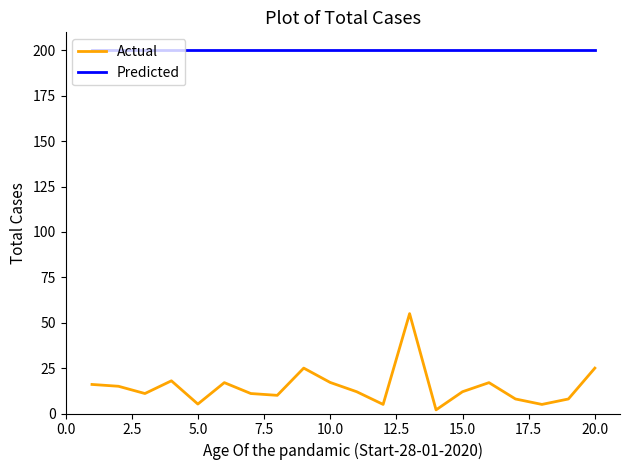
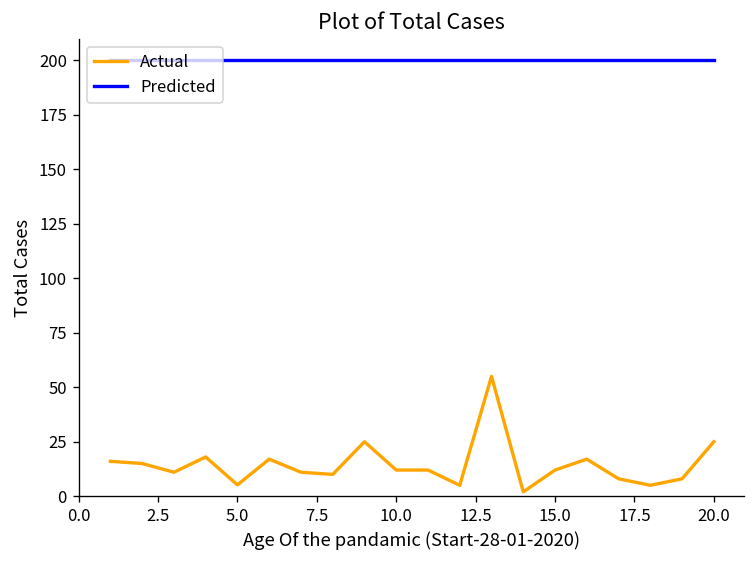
  {
    "Actual": {
      "5.0": 5,
-     "10.0": 17,
+     "10.0": 12,
      "15.0": 12,
      "20.0": 25
    },
    "Predicted": {
      "5.0": 200,
      "10.0": 200,
      "15.0": 200,
      "20.0": 200
    }
  }
